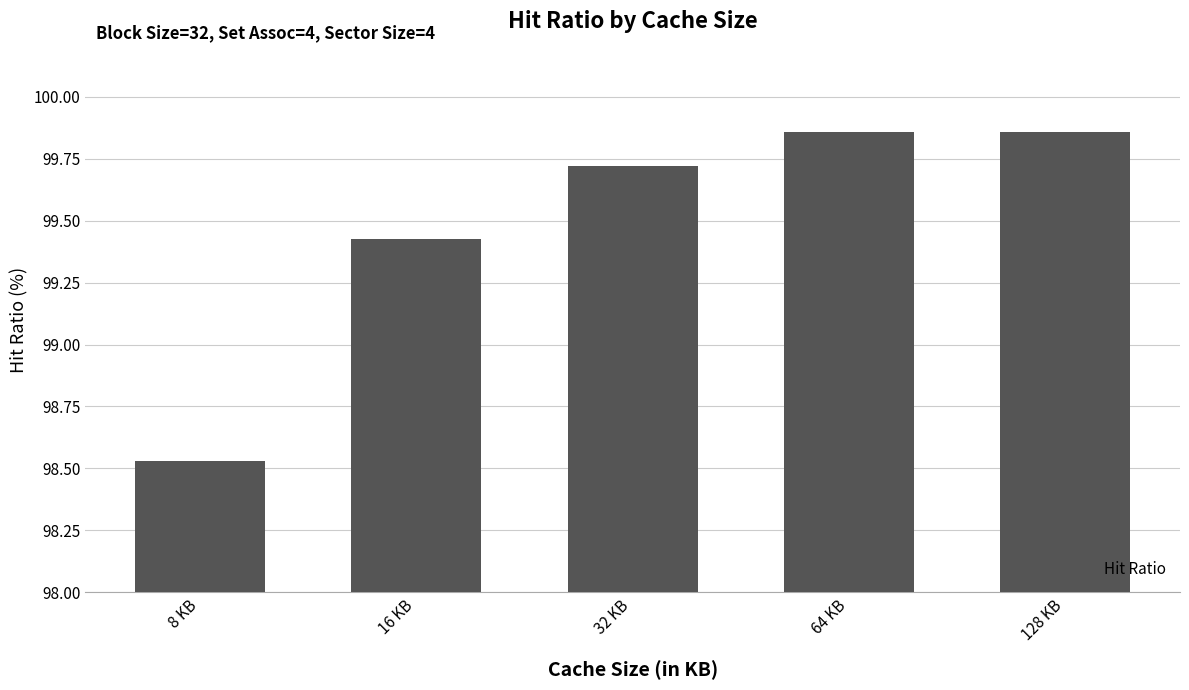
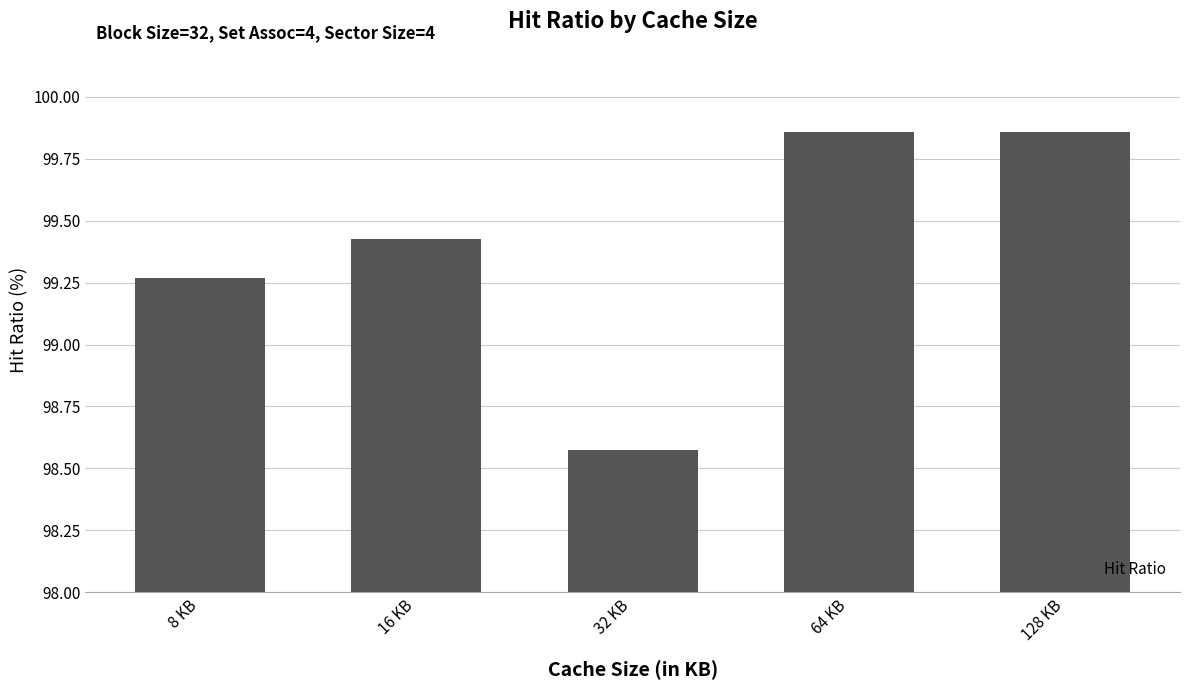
  {
-   "8 KB": 98.53,
+   "8 KB": 99.27,
    "16 KB": 99.43,
-   "32 KB": 99.72,
+   "32 KB": 98.58,
    "64 KB": 99.86,
    "128 KB": 99.86
  }
